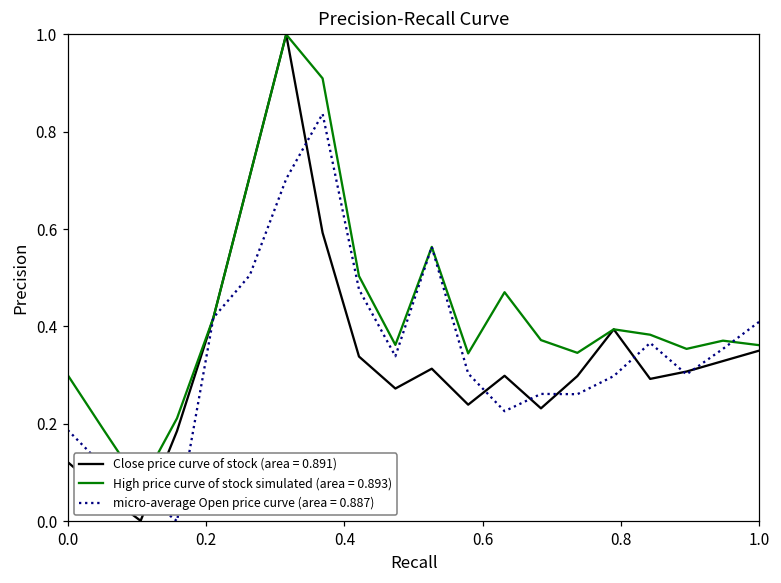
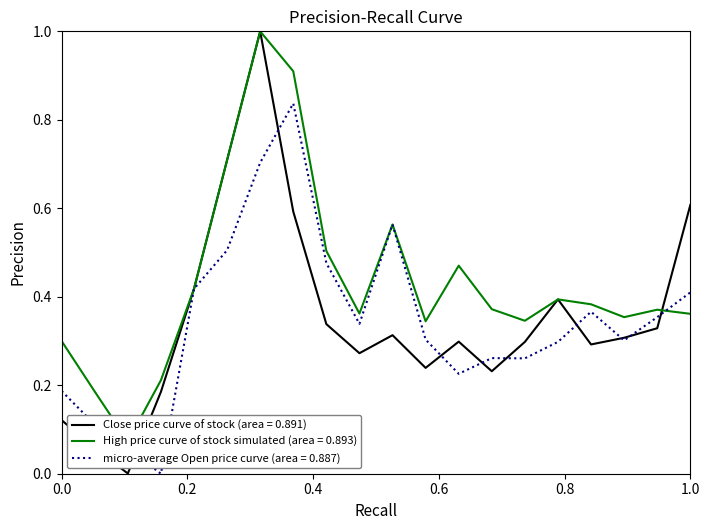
  {
    "Close price curve of stock (area = 0.891)": {
      "0.0": 0.12,
-     "1.0": 0.35
+     "1.0": 0.61
    },
    "High price curve of stock simulated (area = 0.893)": {
      "0.0": 0.30,
      "1.0": 0.36
    },
    "micro-average Open price curve (area = 0.887)": {
      "0.0": 0.19,
      "1.0": 0.41
    }
  }
